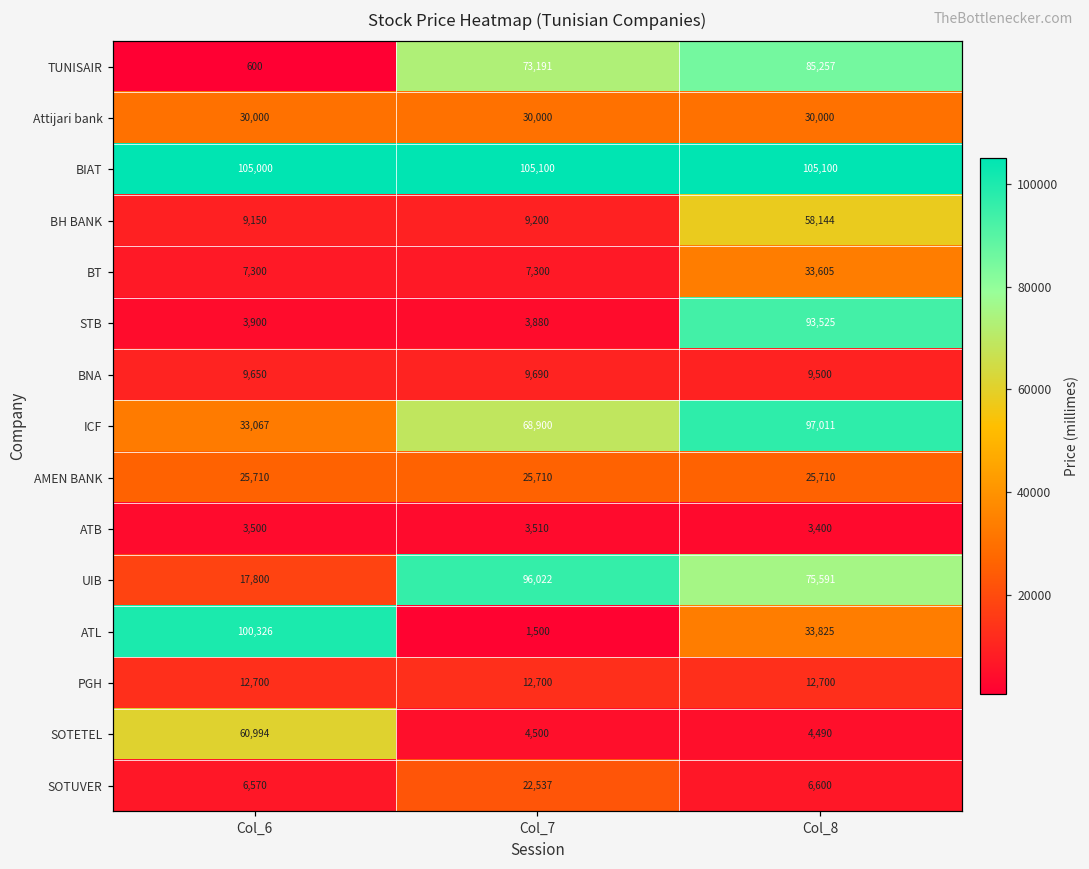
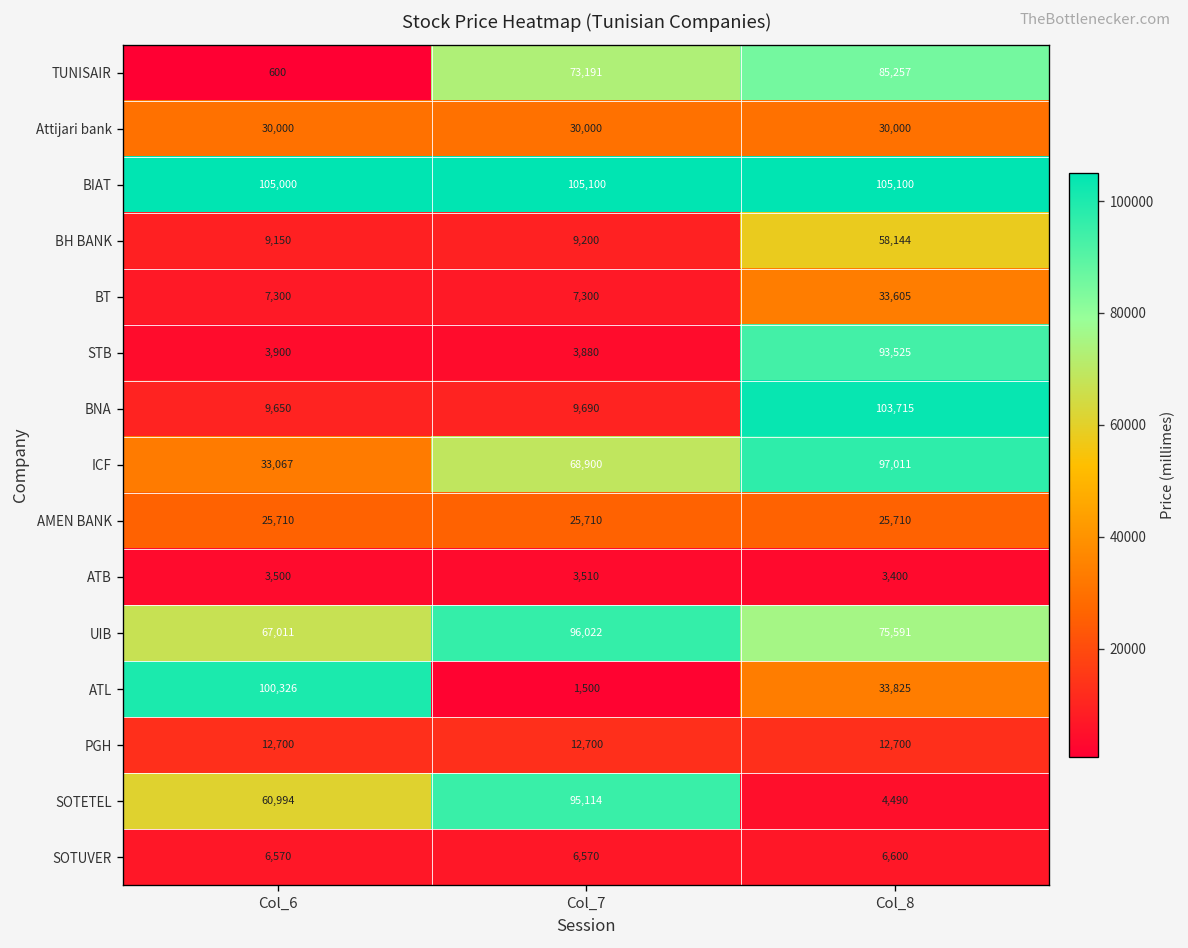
  {
    "TUNISAIR": {
      "Col_6": "600",
      "Col_7": "73,191",
      "Col_8": "85,257"
    },
    "Attijari bank": {
      "Col_6": "30,000",
      "Col_7": "30,000",
      "Col_8": "30,000"
    },
    "BIAT": {
      "Col_6": "105,000",
      "Col_7": "105,100",
      "Col_8": "105,100"
    },
    "BH BANK": {
      "Col_6": "9,150",
      "Col_7": "9,200",
      "Col_8": "58,144"
    },
    "BT": {
      "Col_6": "7,300",
      "Col_7": "7,300",
      "Col_8": "33,605"
    },
    "STB": {
      "Col_6": "3,900",
      "Col_7": "3,880",
      "Col_8": "93,525"
    },
    "BNA": {
      "Col_6": "9,650",
      "Col_7": "9,690",
-     "Col_8": "9,500"
+     "Col_8": "103,715"
    },
    "ICF": {
      "Col_6": "33,067",
      "Col_7": "68,900",
      "Col_8": "97,011"
    },
    "AMEN BANK": {
      "Col_6": "25,710",
      "Col_7": "25,710",
      "Col_8": "25,710"
    },
    "ATB": {
      "Col_6": "3,500",
      "Col_7": "3,510",
      "Col_8": "3,400"
    },
    "UIB": {
-     "Col_6": "17,800",
+     "Col_6": "67,011",
      "Col_7": "96,022",
      "Col_8": "75,591"
    },
    "ATL": {
      "Col_6": "100,326",
      "Col_7": "1,500",
      "Col_8": "33,825"
    },
    "PGH": {
      "Col_6": "12,700",
      "Col_7": "12,700",
      "Col_8": "12,700"
    },
    "SOTETEL": {
      "Col_6": "60,994",
-     "Col_7": "4,500",
+     "Col_7": "95,114",
      "Col_8": "4,490"
    },
    "SOTUVER": {
      "Col_6": "6,570",
-     "Col_7": "22,537",
+     "Col_7": "6,570",
      "Col_8": "6,600"
    }
  }
